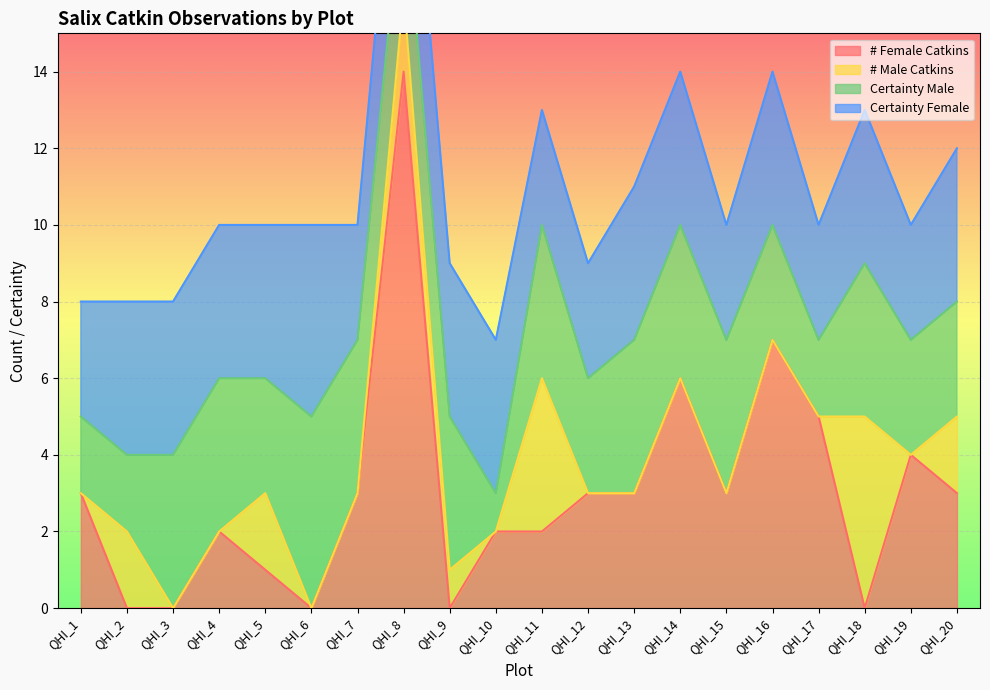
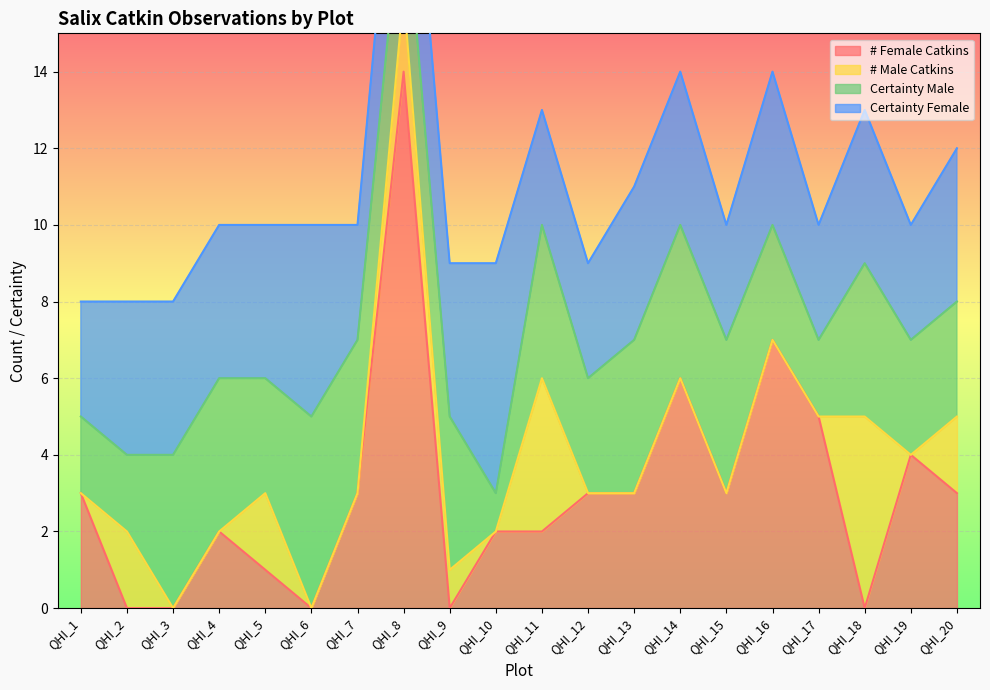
  {
    "# Female Catkins": {
      "QHI_2": 0,
      "QHI_5": 1,
      "QHI_8": 14,
      "QHI_9": 0,
      "QHI_11": 2,
      "QHI_18": 0,
      "QHI_20": 3
    },
    "# Male Catkins": {
      "QHI_2": 2,
      "QHI_5": 2,
      "QHI_9": 1,
      "QHI_11": 4,
      "QHI_18": 5,
      "QHI_20": 2
    },
    "Certainty Male": {
      "QHI_1": 2,
      "QHI_2": 2,
      "QHI_3": 4,
      "QHI_4": 4,
      "QHI_5": 3,
      "QHI_6": 5,
      "QHI_7": 4,
      "QHI_9": 4,
      "QHI_10": 1,
      "QHI_11": 4,
      "QHI_12": 3,
      "QHI_13": 4,
      "QHI_14": 4,
      "QHI_15": 4,
      "QHI_16": 3,
      "QHI_17": 2,
      "QHI_18": 4,
      "QHI_19": 3,
      "QHI_20": 3
    },
    "Certainty Female": {
      "QHI_1": 3,
      "QHI_2": 4,
      "QHI_3": 4,
      "QHI_4": 4,
      "QHI_5": 4,
      "QHI_6": 5,
      "QHI_7": 3,
      "QHI_9": 4,
-     "QHI_10": 4,
+     "QHI_10": 6,
      "QHI_11": 3,
      "QHI_12": 3,
      "QHI_13": 4,
      "QHI_14": 4,
      "QHI_15": 3,
      "QHI_16": 4,
      "QHI_17": 3,
      "QHI_19": 3,
      "QHI_20": 4
    }
  }
